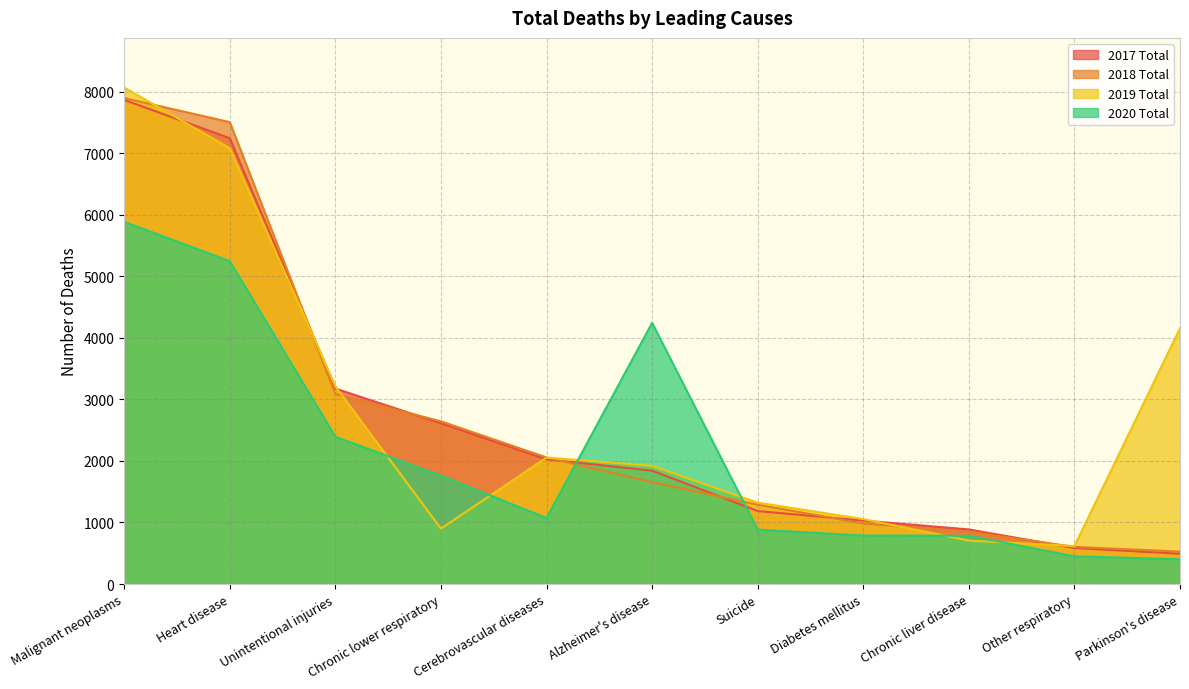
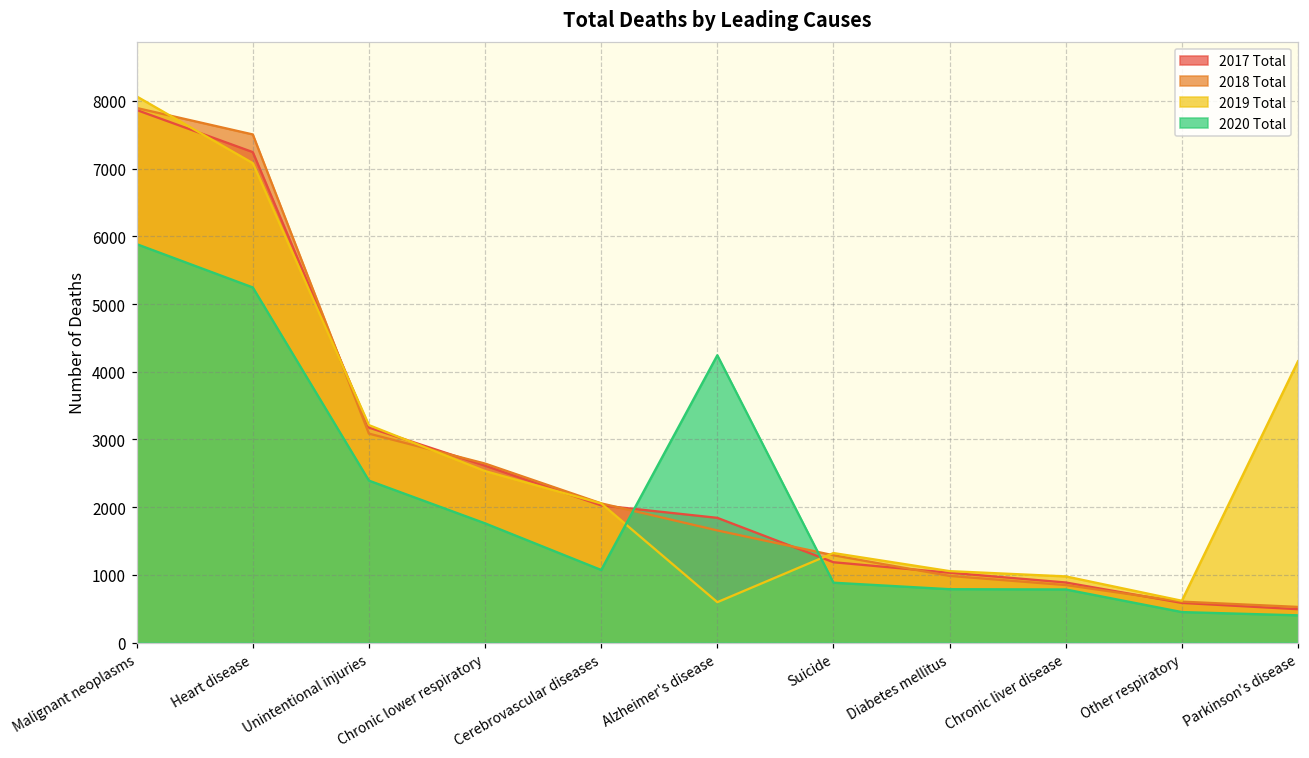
  {
    "2019 Total": {
      "Malignant neoplasms": 8100,
      "Heart disease": 7100,
-     "Chronic lower respiratory": 900,
-     "Alzheimer's disease": 1900,
-     "Chronic liver disease": 700,
+     "Chronic lower respiratory": 2500,
+     "Alzheimer's disease": 600,
+     "Chronic liver disease": 1000,
      "Parkinson's disease": 4200
    },
    "2020 Total": {
      "Malignant neoplasms": 5900,
      "Heart disease": 5200,
      "Unintentional injuries": 2400,
      "Chronic lower respiratory": 1800,
      "Cerebrovascular diseases": 1100,
      "Alzheimer's disease": 4200,
      "Suicide": 900,
      "Diabetes mellitus": 800,
      "Chronic liver disease": 800,
      "Other respiratory": 500,
      "Parkinson's disease": 400
    }
  }
